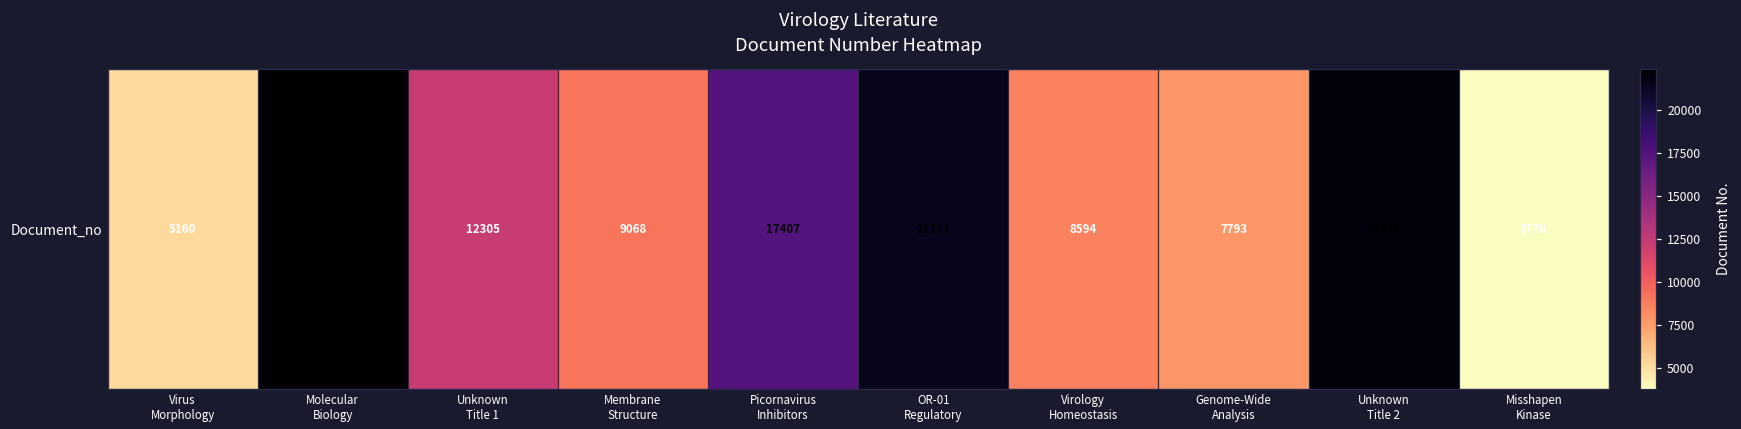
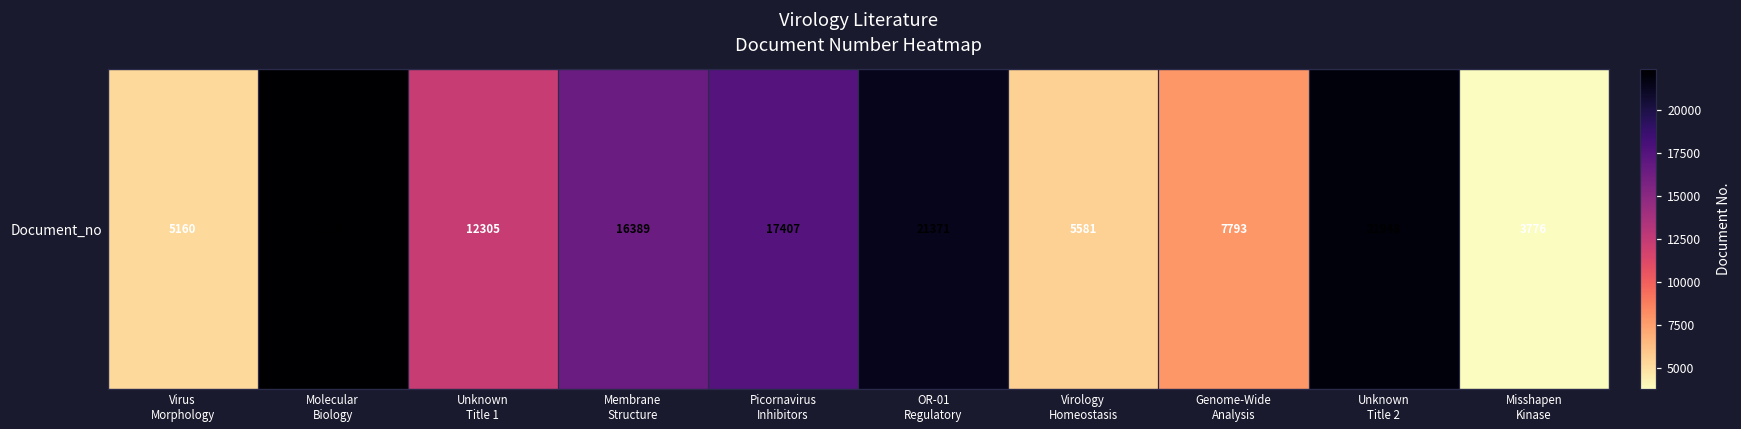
  {
    "Document_no": {
      "Virus Morphology": 5160,
      "Unknown Title 1": 12305,
-     "Membrane Structure": 9068,
+     "Membrane Structure": 16389,
      "Picornavirus Inhibitors": 17407,
-     "Virology Homeostasis": 8594,
+     "Virology Homeostasis": 5581,
      "Genome-Wide Analysis": 7793,
      "Misshapen Kinase": 3776
    }
  }
